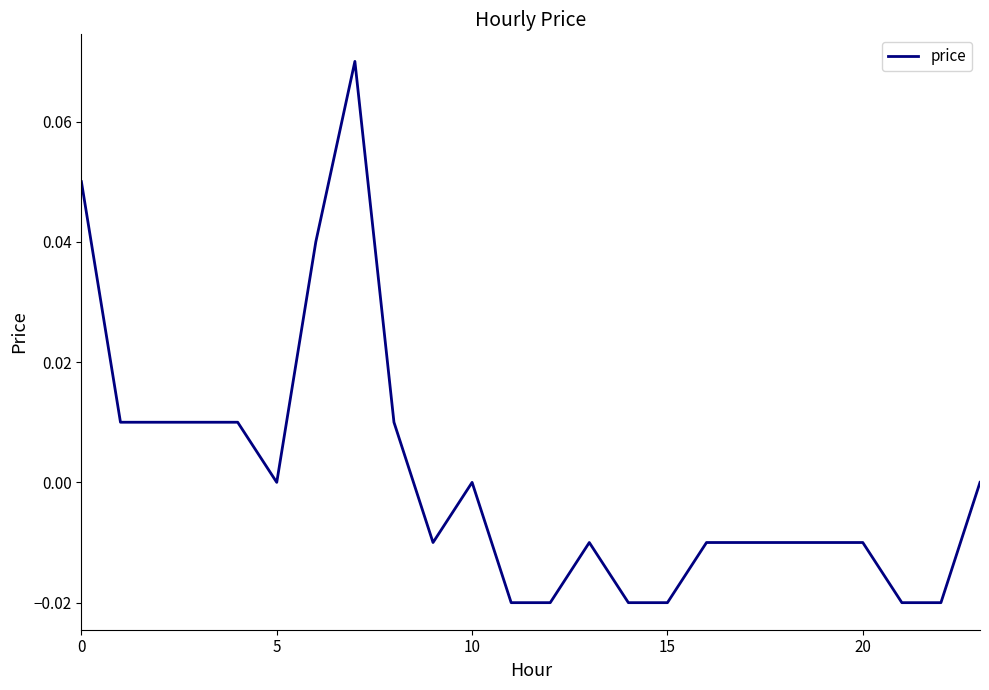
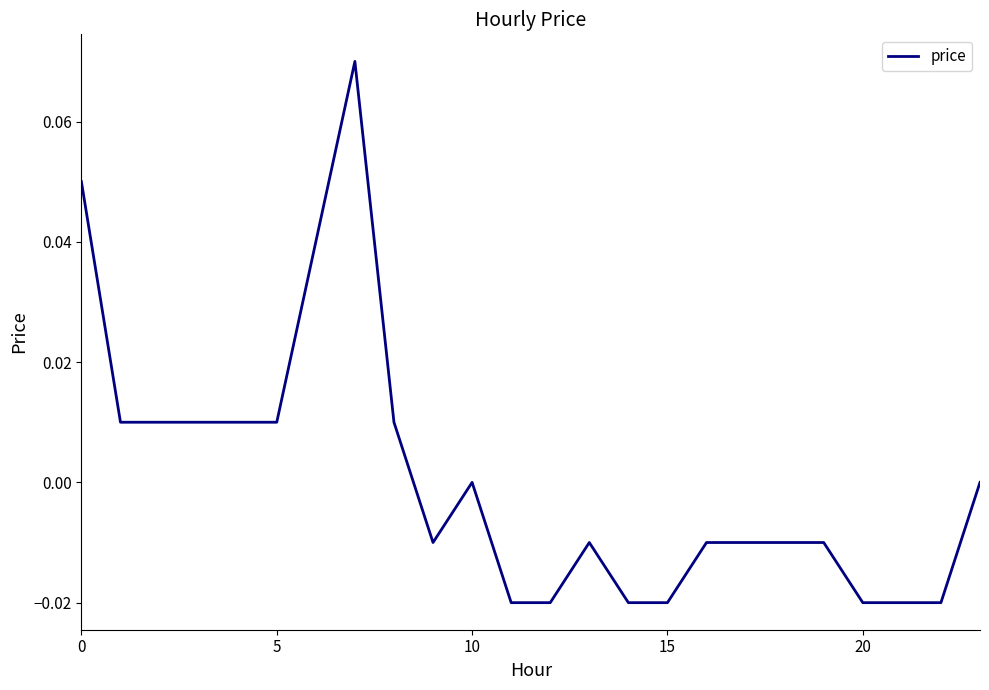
  {
    "0": 0.05,
-   "5": 0.00,
+   "5": 0.01,
    "10": 0.00,
    "15": -0.02,
-   "20": -0.01
+   "20": -0.02
  }
